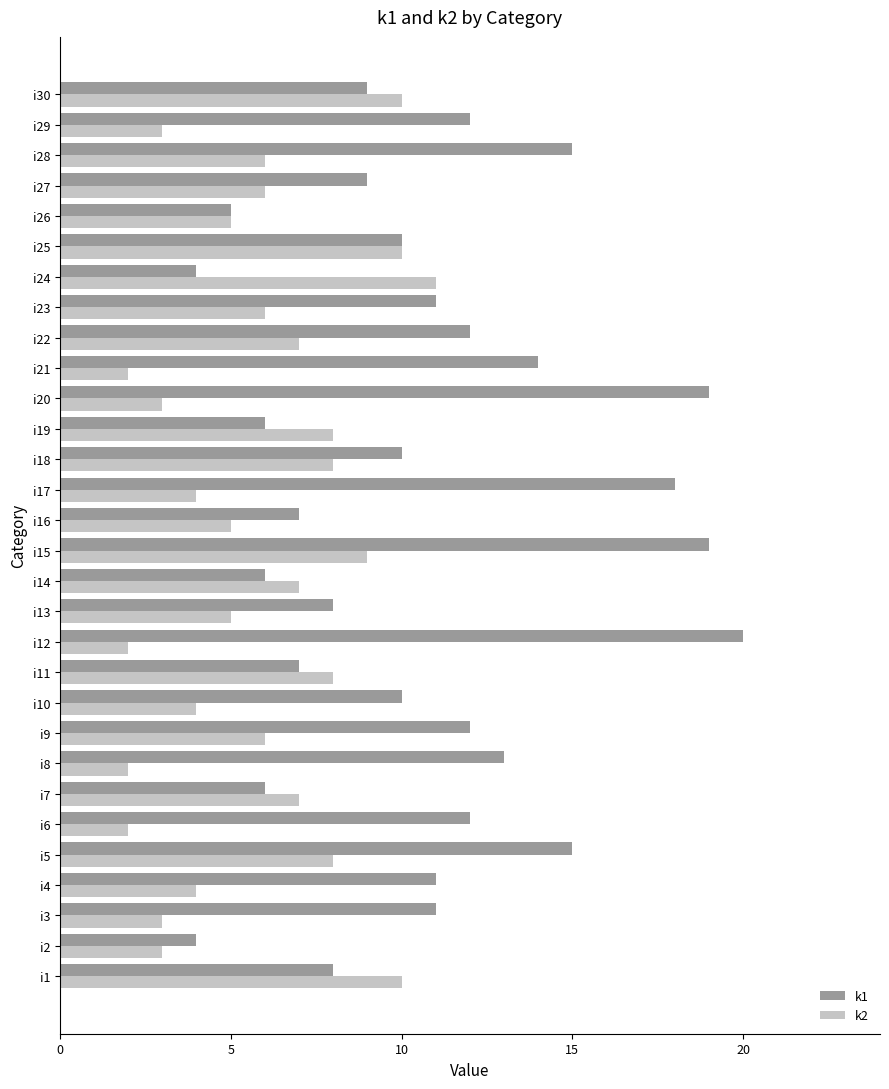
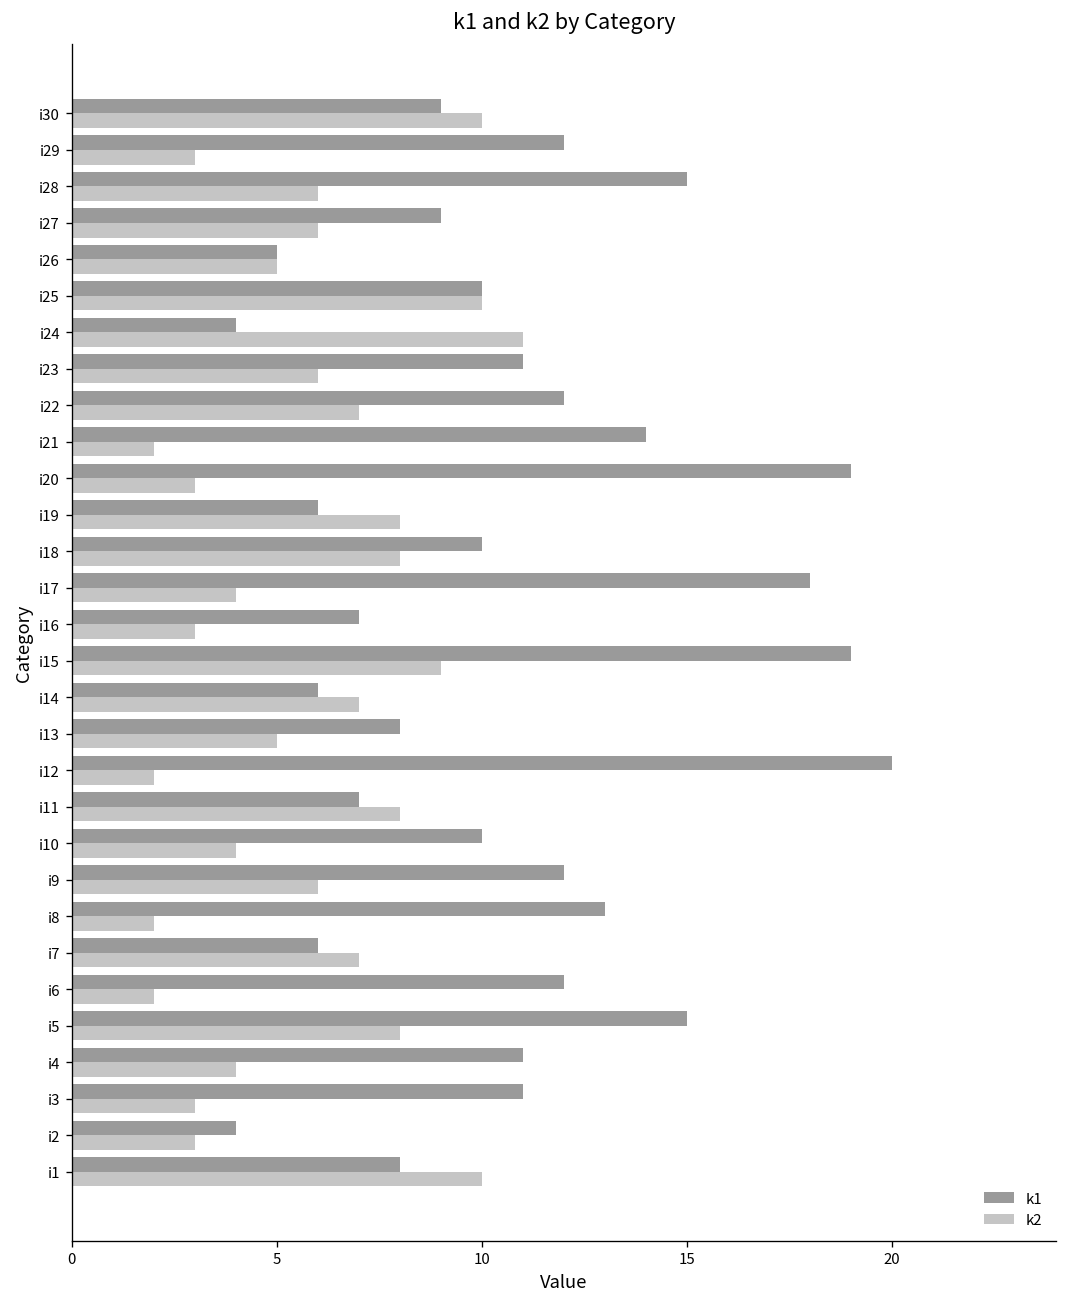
  {
    "k1": {
      "i30": 9,
      "i29": 12,
      "i28": 15,
      "i27": 9,
      "i26": 5,
      "i25": 10,
      "i24": 4,
      "i23": 11,
      "i22": 12,
      "i21": 14,
      "i20": 19,
      "i19": 6,
      "i18": 10,
      "i17": 18,
      "i16": 7,
      "i15": 19,
      "i14": 6,
      "i13": 8,
      "i12": 20,
      "i11": 7,
      "i10": 10,
      "i9": 12,
      "i8": 13,
      "i7": 6,
      "i6": 12,
      "i5": 15,
      "i4": 11,
      "i3": 11,
      "i2": 4,
      "i1": 8
    },
    "k2": {
      "i30": 10,
      "i29": 3,
      "i28": 6,
      "i27": 6,
      "i26": 5,
      "i25": 10,
      "i24": 11,
      "i23": 6,
      "i22": 7,
      "i21": 2,
      "i20": 3,
      "i19": 8,
      "i18": 8,
      "i17": 4,
-     "i16": 5,
+     "i16": 3,
      "i15": 9,
      "i14": 7,
      "i13": 5,
      "i12": 2,
      "i11": 8,
      "i10": 4,
      "i9": 6,
      "i8": 2,
      "i7": 7,
      "i6": 2,
      "i5": 8,
      "i4": 4,
      "i3": 3,
      "i2": 3,
      "i1": 10
    }
  }
